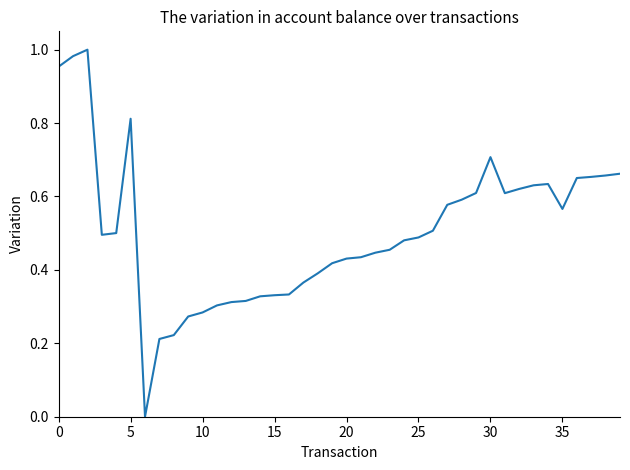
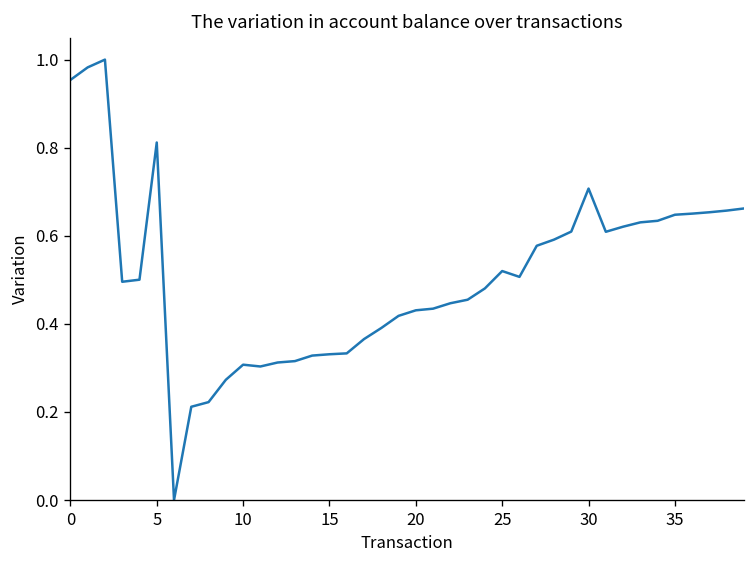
  {
    "0": 0.95,
    "5": 0.81,
-   "10": 0.28,
+   "10": 0.31,
    "15": 0.33,
    "20": 0.43,
-   "25": 0.49,
+   "25": 0.52,
    "30": 0.71,
-   "35": 0.57
+   "35": 0.65
  }
